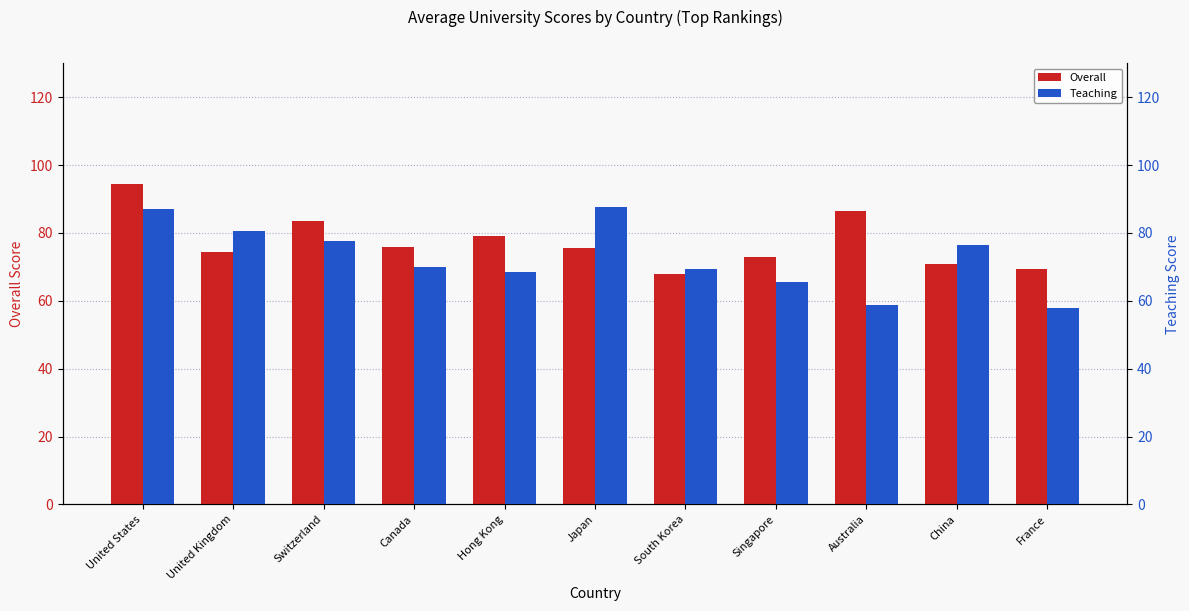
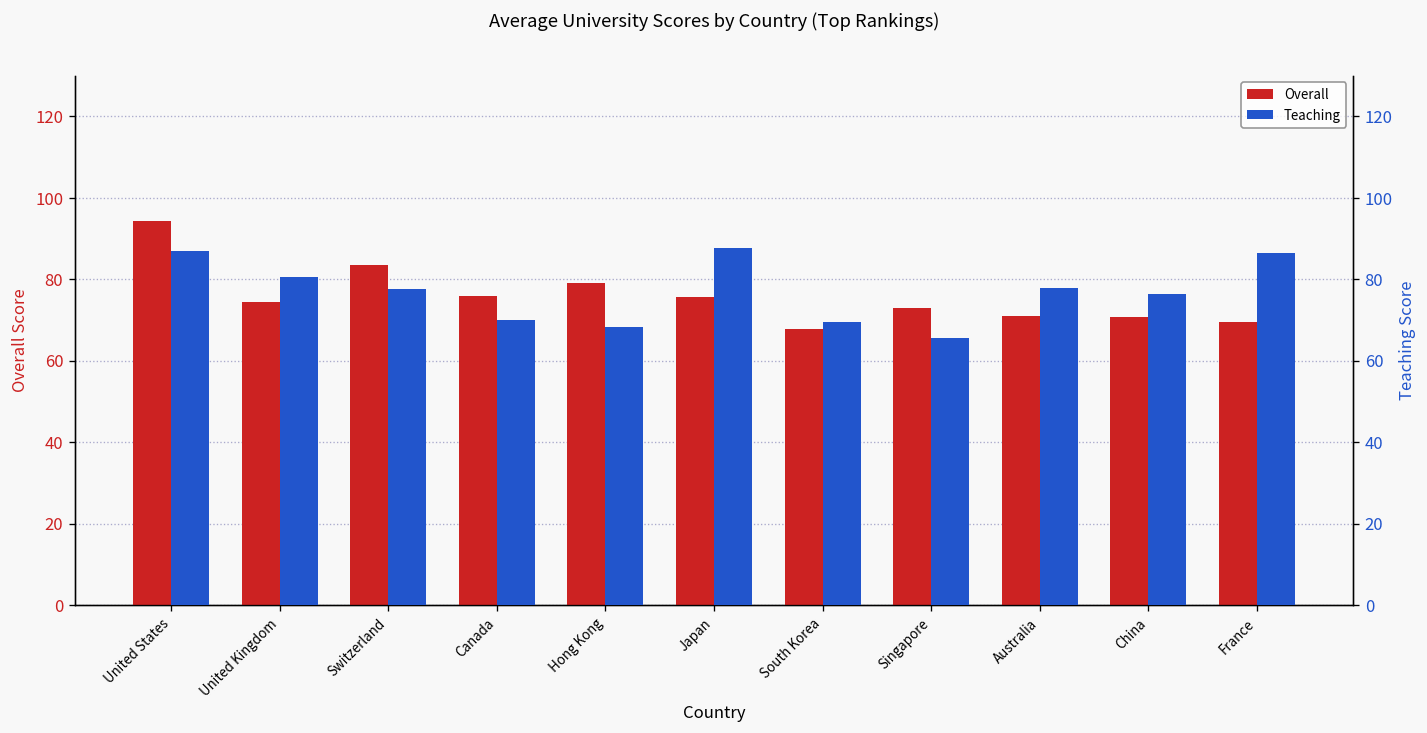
  {
    "Overall": {
      "United States": 94,
      "United Kingdom": 74,
      "Switzerland": 83,
      "Canada": 76,
      "Hong Kong": 79,
      "Japan": 76,
      "South Korea": 68,
      "Singapore": 73,
-     "Australia": 87,
+     "Australia": 71,
      "China": 71,
      "France": 70
    },
    "Teaching": {
      "United States": 87,
      "United Kingdom": 81,
      "Switzerland": 78,
      "Canada": 70,
      "Hong Kong": 68,
      "Japan": 88,
      "South Korea": 70,
      "Singapore": 66,
-     "Australia": 59,
+     "Australia": 78,
      "China": 76,
-     "France": 58
+     "France": 86
    }
  }
